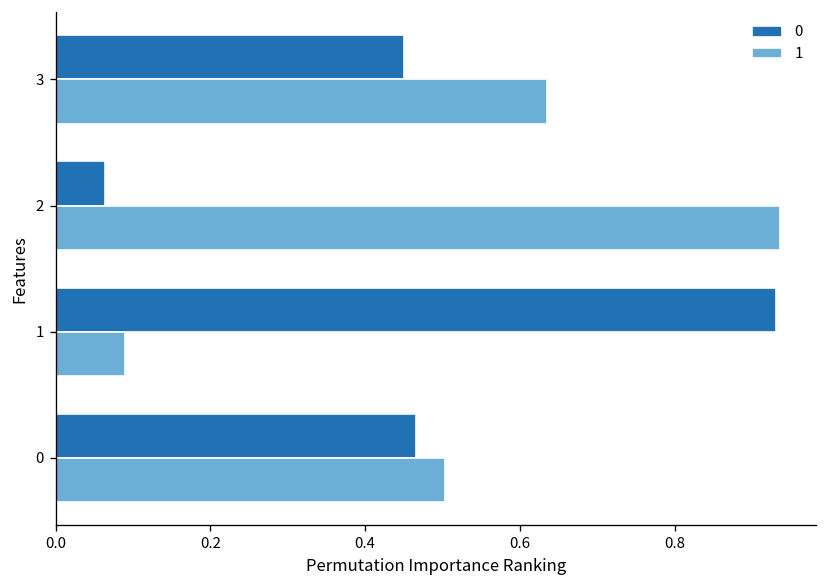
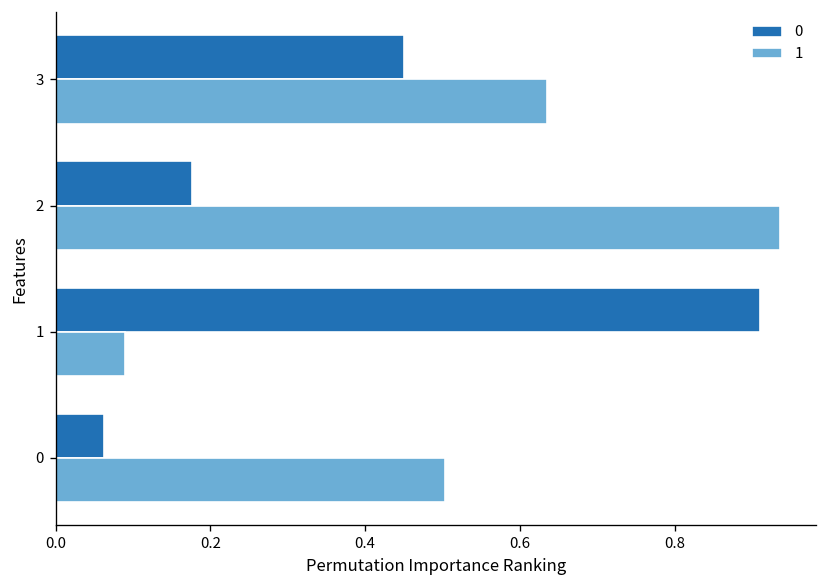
  {
    "0": {
      "3": 0.45,
-     "2": 0.06,
-     "1": 0.93,
-     "0": 0.47
+     "2": 0.18,
+     "1": 0.91,
+     "0": 0.06
    },
    "1": {
      "3": 0.63,
      "2": 0.94,
      "1": 0.09,
      "0": 0.50
    }
  }
